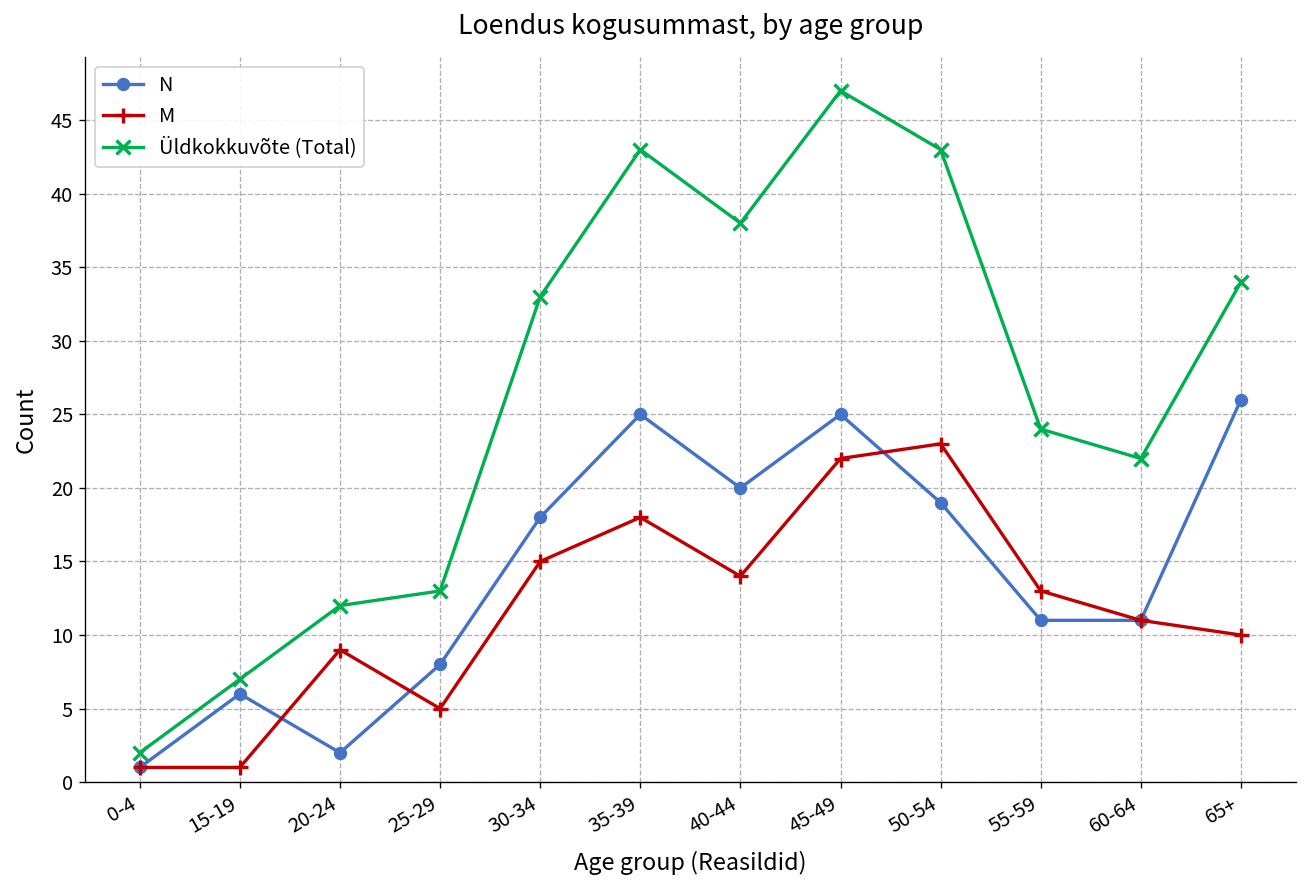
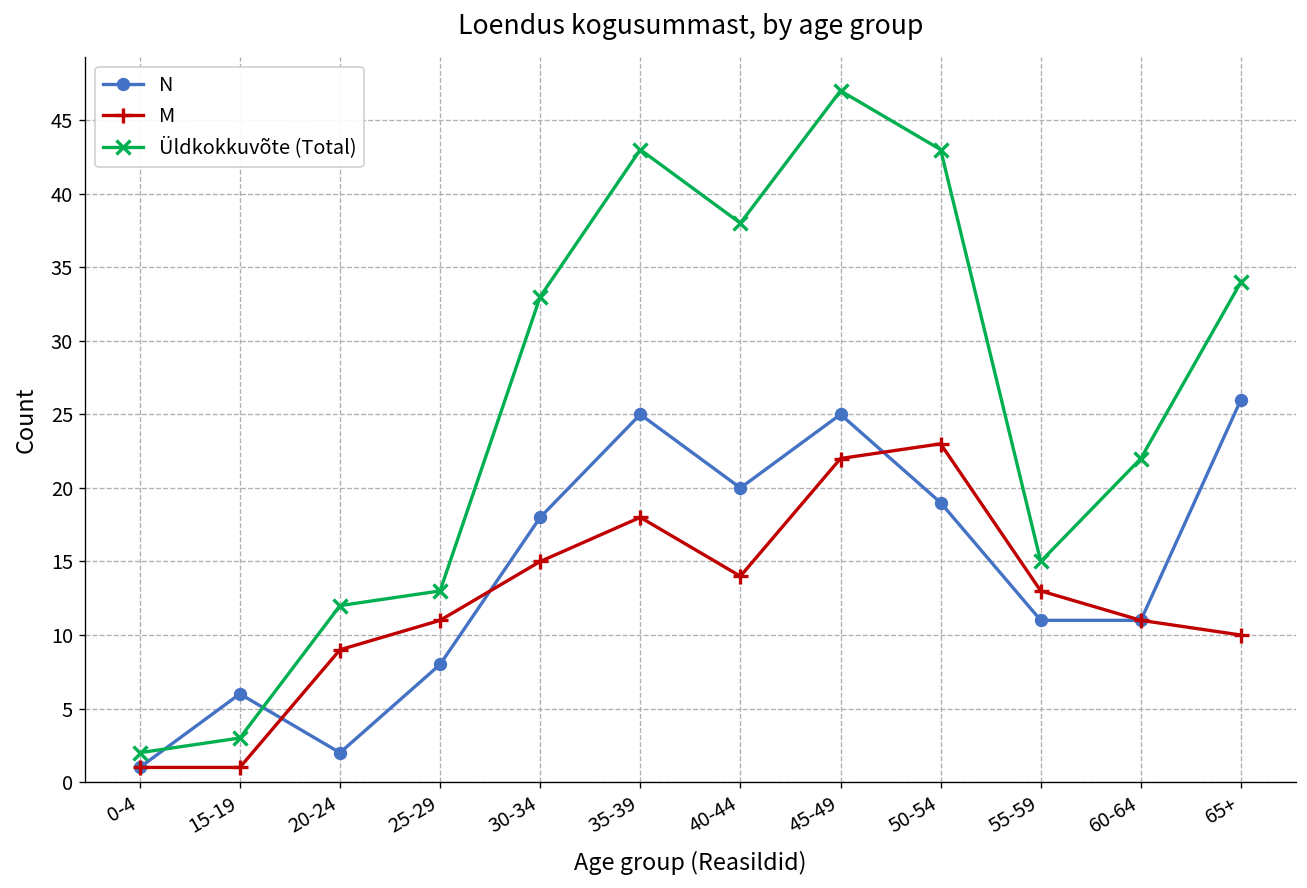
  {
    "N": {
      "15-19": 6,
      "20-24": 2,
      "25-29": 8,
      "30-34": 18,
      "35-39": 25,
      "40-44": 20,
      "45-49": 25,
      "50-54": 19,
      "55-59": 11,
      "65+": 26
    },
    "M": {
      "15-19": 1,
      "20-24": 9,
-     "25-29": 5,
+     "25-29": 11,
      "30-34": 15,
      "35-39": 18,
      "40-44": 14,
      "45-49": 22,
      "50-54": 23,
      "55-59": 13,
      "65+": 10
    },
    "Üldkokkuvõte (Total)": {
      "0-4": 2,
-     "15-19": 7,
+     "15-19": 3,
      "20-24": 12,
      "25-29": 13,
      "30-34": 33,
      "35-39": 43,
      "40-44": 38,
      "45-49": 47,
      "50-54": 43,
-     "55-59": 24,
+     "55-59": 15,
      "60-64": 22,
      "65+": 34
    }
  }
